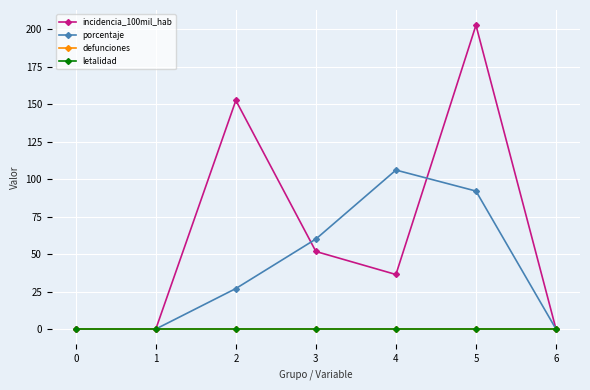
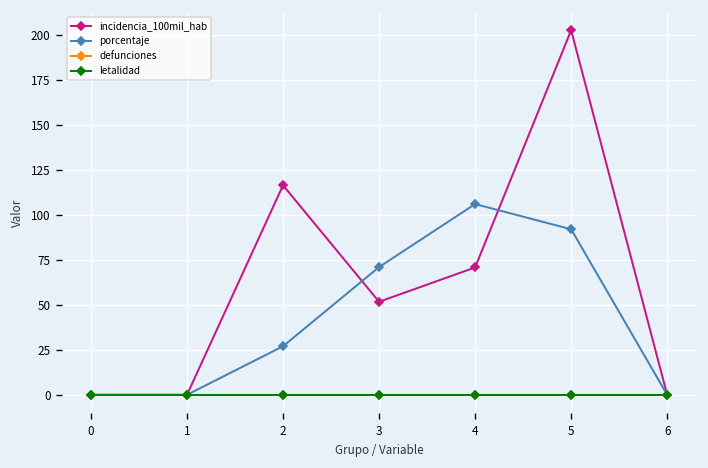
  {
    "incidencia_100mil_hab": {
-     "2": 152,
+     "2": 116,
      "3": 52,
-     "4": 36,
+     "4": 71,
      "5": 203
    },
    "porcentaje": {
      "2": 27,
-     "3": 60,
+     "3": 71,
      "4": 106,
      "5": 92
    },
    "letalidad": {
      "2": 0,
      "3": 0,
      "4": 0,
      "5": 0
    }
  }
